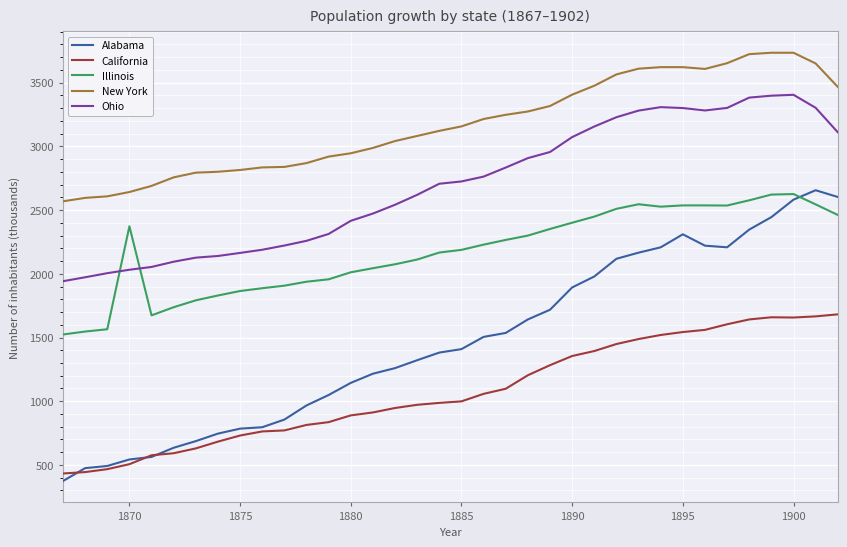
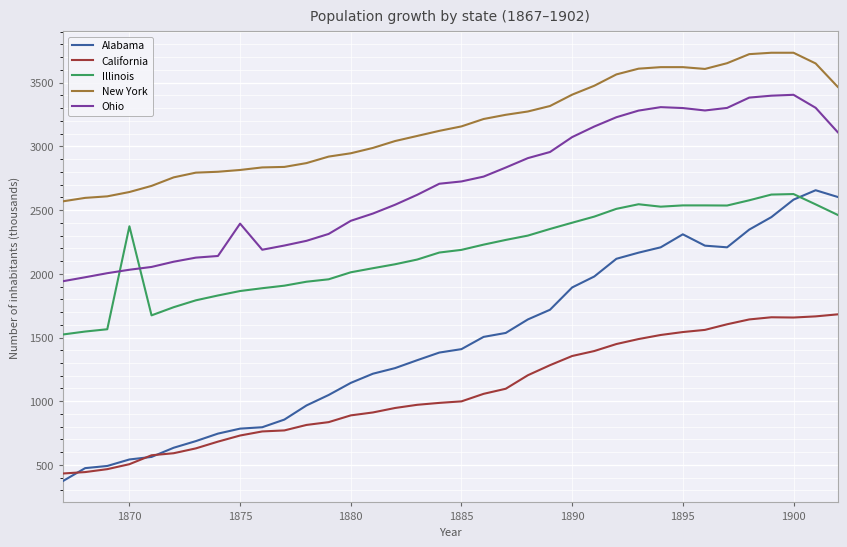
  {
    "Alabama": {
      "1870": 540,
      "1875": 790,
      "1880": 1140,
      "1885": 1410,
      "1890": 1890,
      "1895": 2310,
      "1900": 2580
    },
    "California": {
      "1870": 510,
      "1875": 730,
      "1880": 890,
      "1885": 1000,
      "1890": 1360,
      "1895": 1540,
      "1900": 1660
    },
    "Illinois": {
      "1870": 2370,
      "1875": 1870,
      "1880": 2010,
      "1885": 2190,
      "1890": 2400,
      "1895": 2540,
      "1900": 2630
    },
    "New York": {
      "1870": 2640,
      "1875": 2820,
      "1880": 2950,
      "1885": 3160,
      "1890": 3410,
      "1895": 3620,
      "1900": 3740
    },
    "Ohio": {
      "1870": 2030,
-     "1875": 2160,
+     "1875": 2390,
      "1880": 2420,
      "1885": 2730,
      "1890": 3070,
      "1895": 3300,
      "1900": 3410
    }
  }
